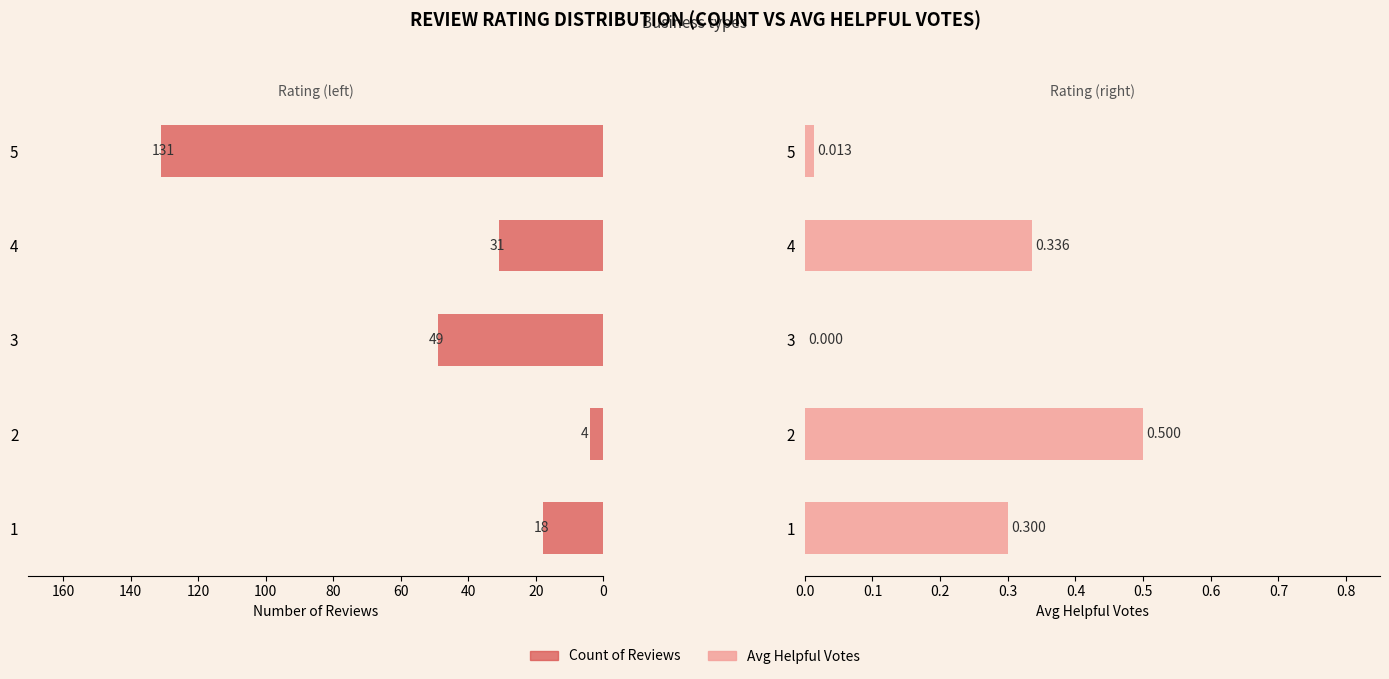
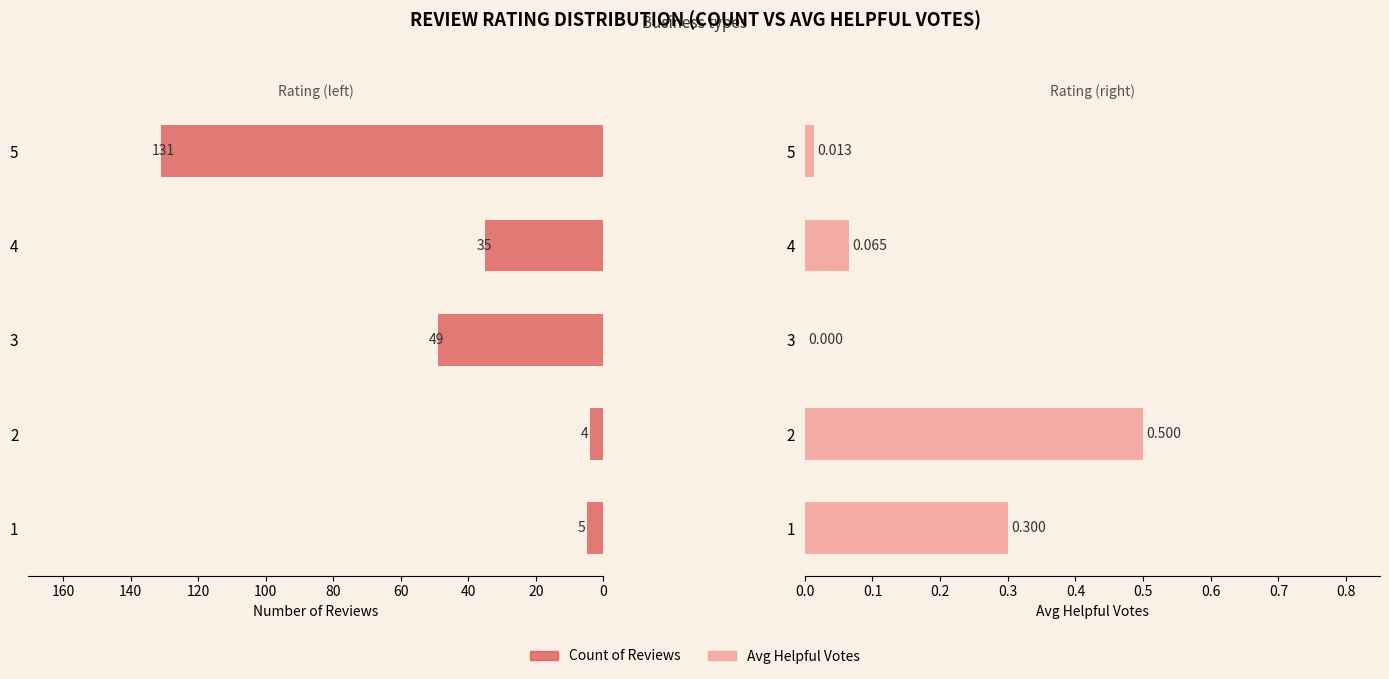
  {
    "Rating (left)": {
      "5": 131,
-     "4": 31,
+     "4": 35,
      "3": 49,
      "2": 4,
-     "1": 18
+     "1": 5
    },
    "Rating (right)": {
      "5": 0.013,
-     "4": 0.336,
+     "4": 0.065,
      "3": 0.000,
      "2": 0.500,
      "1": 0.300
    }
  }
